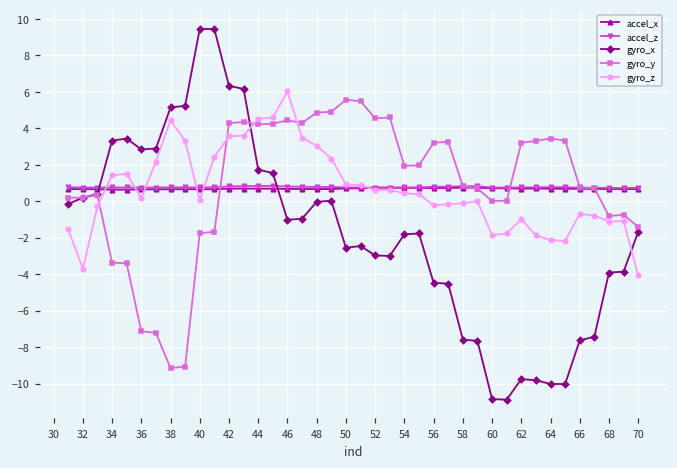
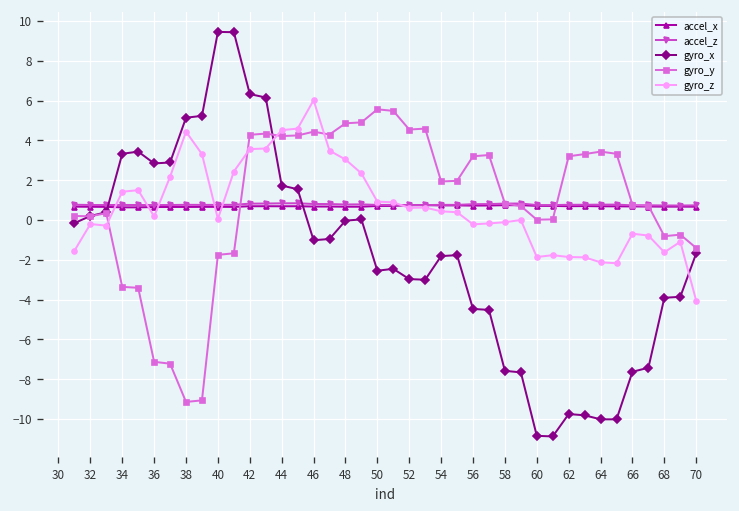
  {
    "gyro_z": {
-     "32": -3.7,
+     "32": -0.2,
      "34": 1.4,
      "36": 0.2,
      "38": 4.4,
      "40": 0.1,
      "42": 3.6,
      "44": 4.5,
      "46": 6.0,
      "48": 3.0,
      "50": 0.9,
      "54": 0.4,
      "56": -0.2,
      "58": -0.1,
      "60": -1.9,
-     "62": -1.0,
+     "62": -1.9,
      "64": -2.1,
      "66": -0.7,
-     "68": -1.1,
+     "68": -1.6,
      "70": -4.1
    }
  }
